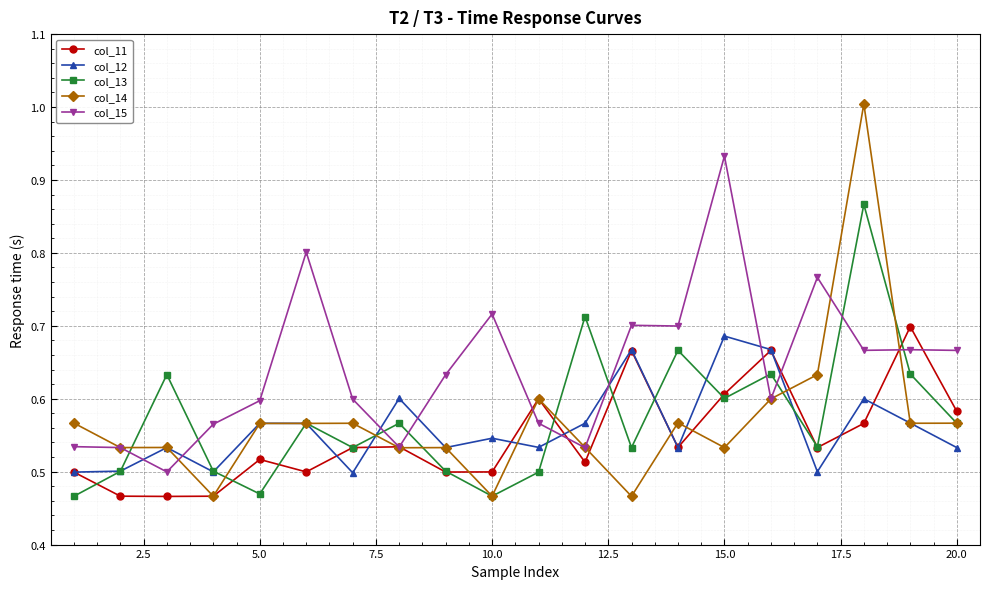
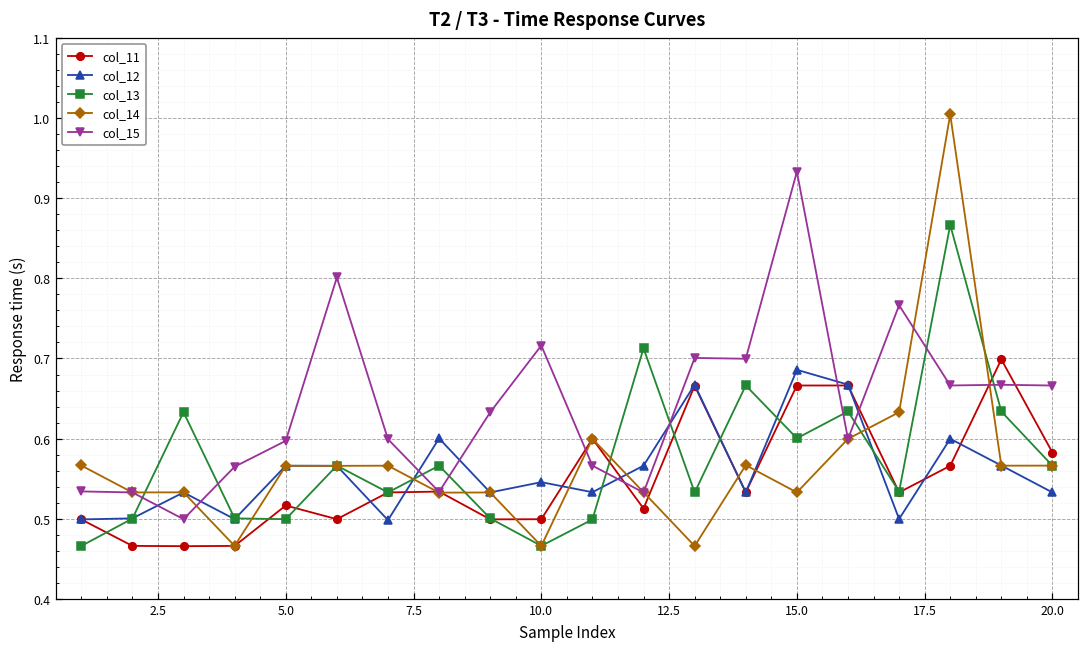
  {
    "col_11": {
      "5.0": 0.52,
      "10.0": 0.50,
-     "15.0": 0.61,
+     "15.0": 0.67,
      "20.0": 0.58
    },
    "col_12": {
      "10.0": 0.55,
      "15.0": 0.69,
      "20.0": 0.53
    },
    "col_13": {
-     "5.0": 0.47,
+     "5.0": 0.50,
      "15.0": 0.60
    },
    "col_14": {
      "15.0": 0.53
    },
    "col_15": {
      "5.0": 0.60,
      "10.0": 0.72,
      "15.0": 0.93,
      "20.0": 0.67
    }
  }
